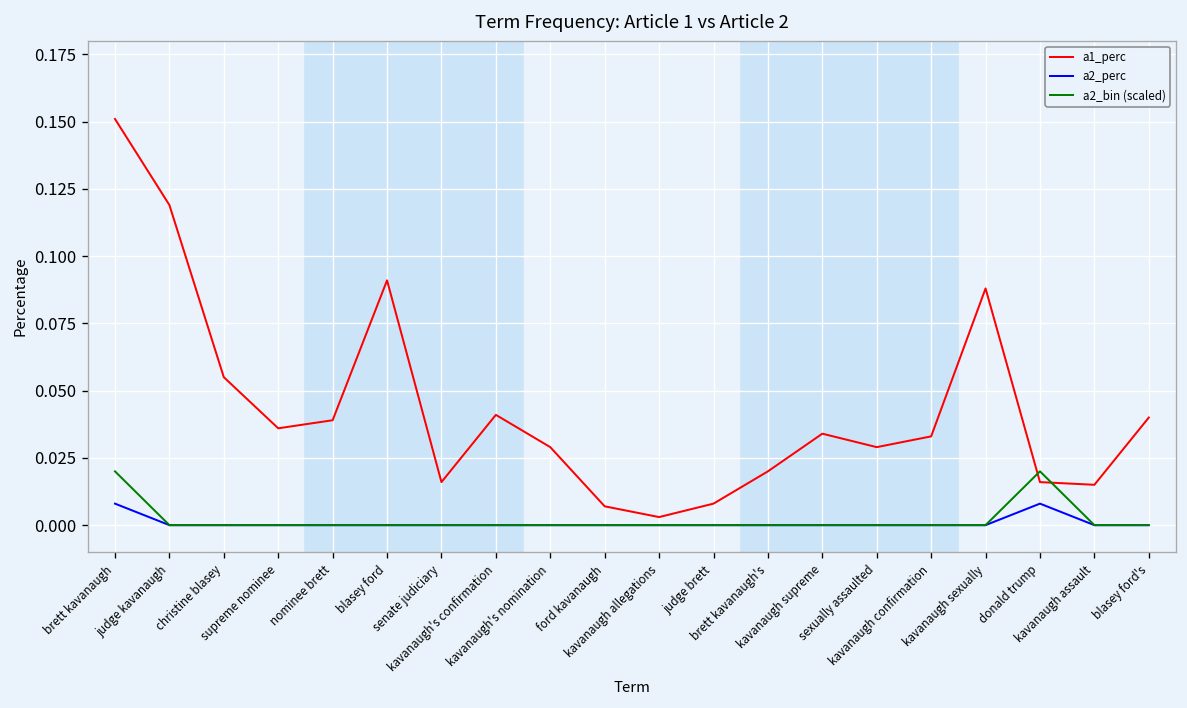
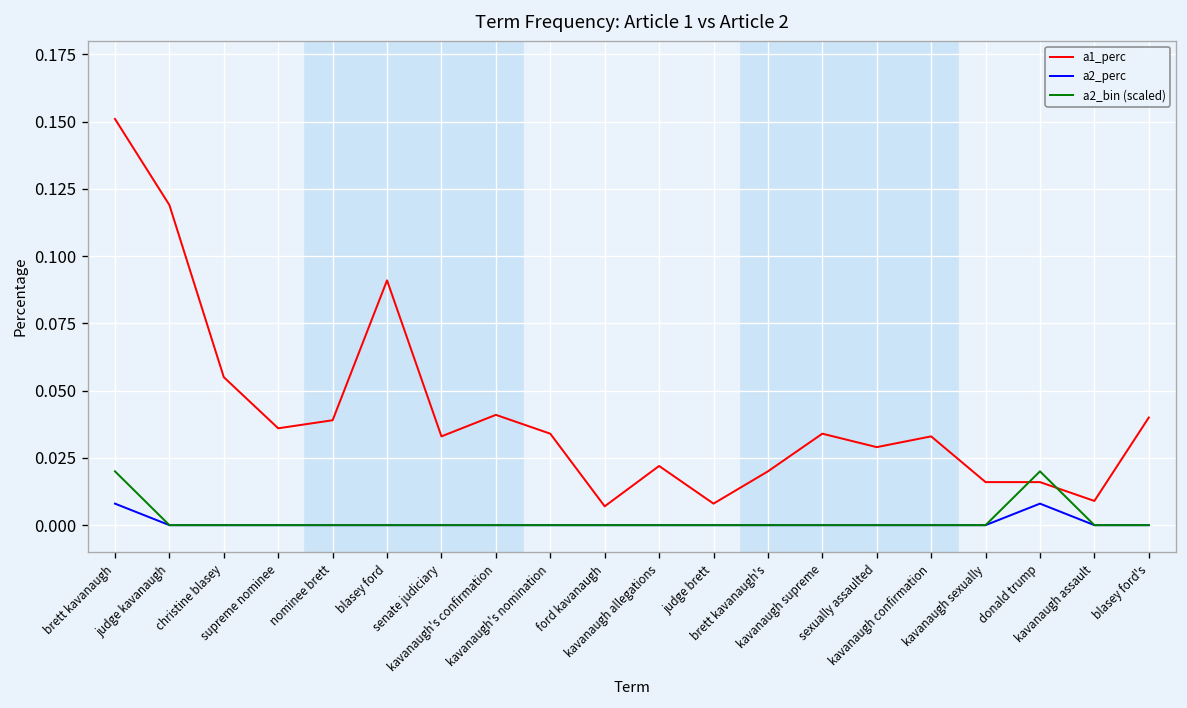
  {
    "a1_perc": {
      "brett kavanaugh": 0.151,
      "judge kavanaugh": 0.119,
      "christine blasey": 0.055,
      "supreme nominee": 0.036,
      "nominee brett": 0.039,
      "blasey ford": 0.091,
-     "senate judiciary": 0.016,
+     "senate judiciary": 0.033,
      "kavanaugh's confirmation": 0.041,
-     "kavanaugh's nomination": 0.029,
+     "kavanaugh's nomination": 0.034,
      "ford kavanaugh": 0.007,
-     "kavanaugh allegations": 0.003,
+     "kavanaugh allegations": 0.022,
      "judge brett": 0.008,
      "brett kavanaugh's": 0.020,
      "kavanaugh supreme": 0.034,
      "sexually assaulted": 0.029,
      "kavanaugh confirmation": 0.033,
-     "kavanaugh sexually": 0.088,
+     "kavanaugh sexually": 0.016,
      "donald trump": 0.016,
-     "kavanaugh assault": 0.015,
+     "kavanaugh assault": 0.009,
      "blasey ford's": 0.040
    },
    "a2_perc": {
      "brett kavanaugh": 0.008,
      "donald trump": 0.008
    },
    "a2_bin (scaled)": {
      "brett kavanaugh": 0.020,
      "donald trump": 0.020
    }
  }
